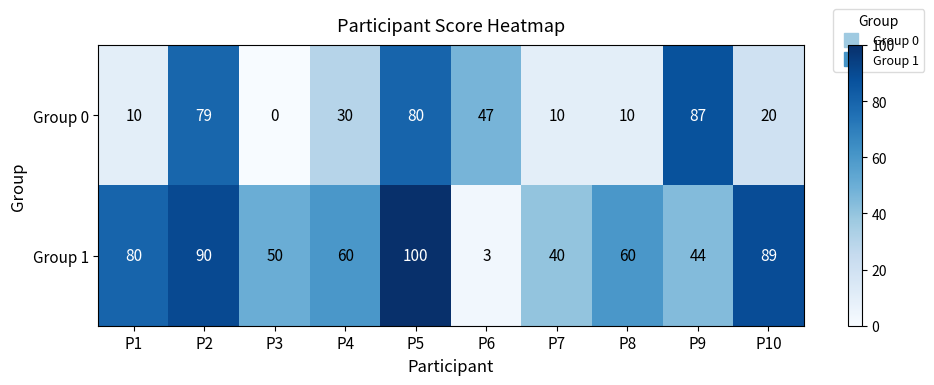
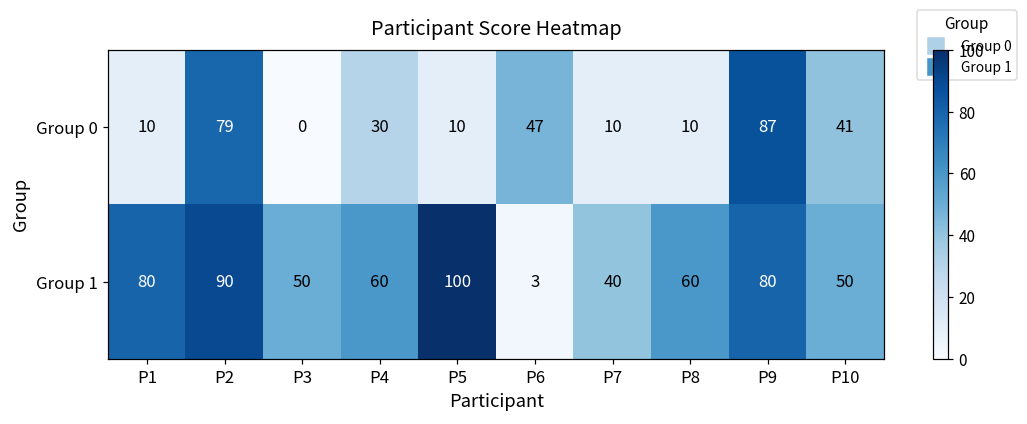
  {
    "Group 0": {
      "P1": 10,
      "P2": 79,
      "P3": 0,
      "P4": 30,
-     "P5": 80,
+     "P5": 10,
      "P6": 47,
      "P7": 10,
      "P8": 10,
      "P9": 87,
-     "P10": 20
+     "P10": 41
    },
    "Group 1": {
      "P1": 80,
      "P2": 90,
      "P3": 50,
      "P4": 60,
      "P5": 100,
      "P6": 3,
      "P7": 40,
      "P8": 60,
-     "P9": 44,
-     "P10": 89
+     "P9": 80,
+     "P10": 50
    }
  }
